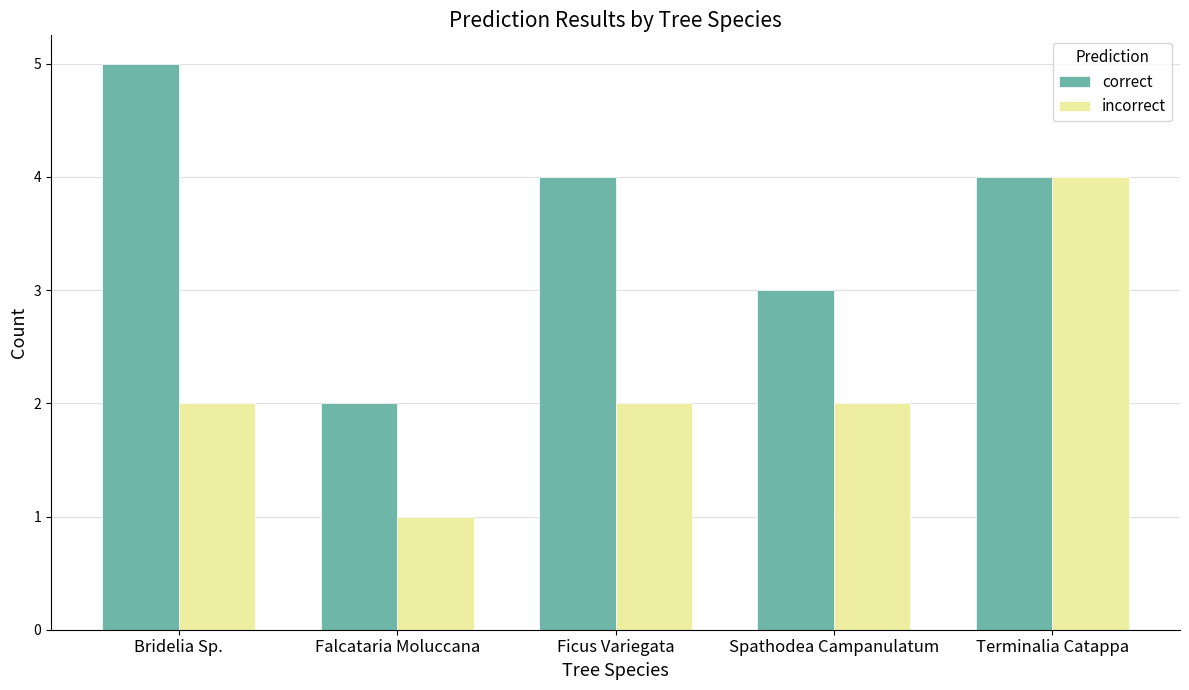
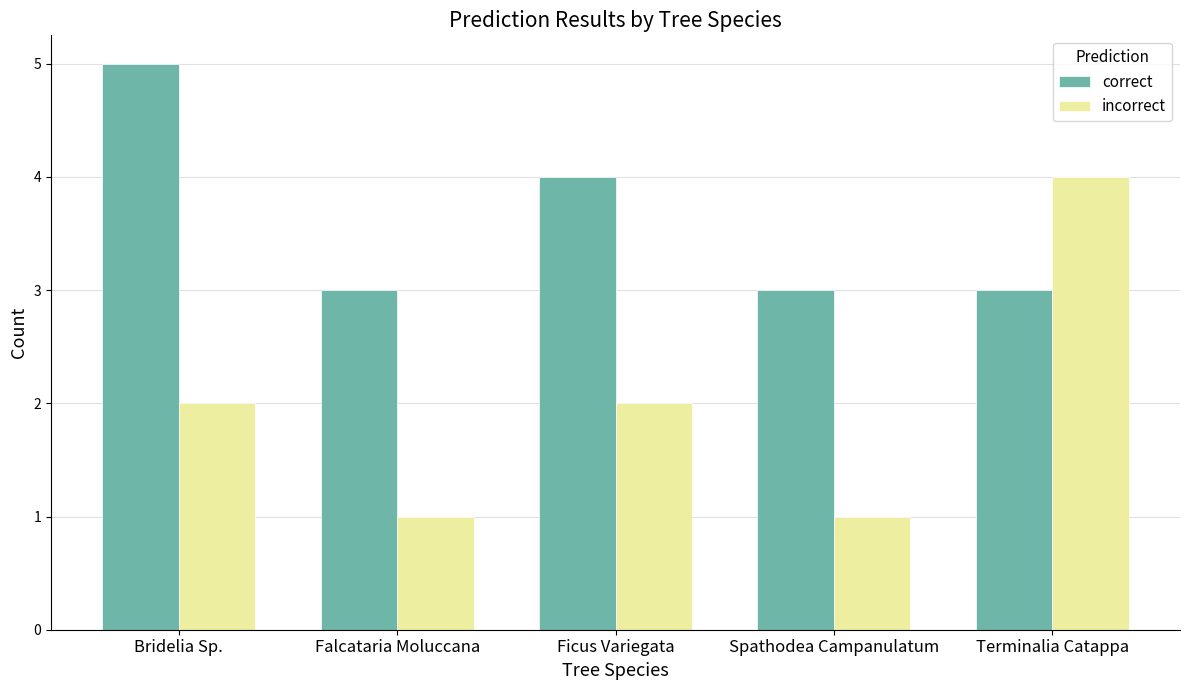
  {
    "correct": {
      "Bridelia Sp.": 5,
-     "Falcataria Moluccana": 2,
+     "Falcataria Moluccana": 3,
      "Ficus Variegata": 4,
      "Spathodea Campanulatum": 3,
-     "Terminalia Catappa": 4
+     "Terminalia Catappa": 3
    },
    "incorrect": {
      "Bridelia Sp.": 2,
      "Falcataria Moluccana": 1,
      "Ficus Variegata": 2,
-     "Spathodea Campanulatum": 2,
+     "Spathodea Campanulatum": 1,
      "Terminalia Catappa": 4
    }
  }
